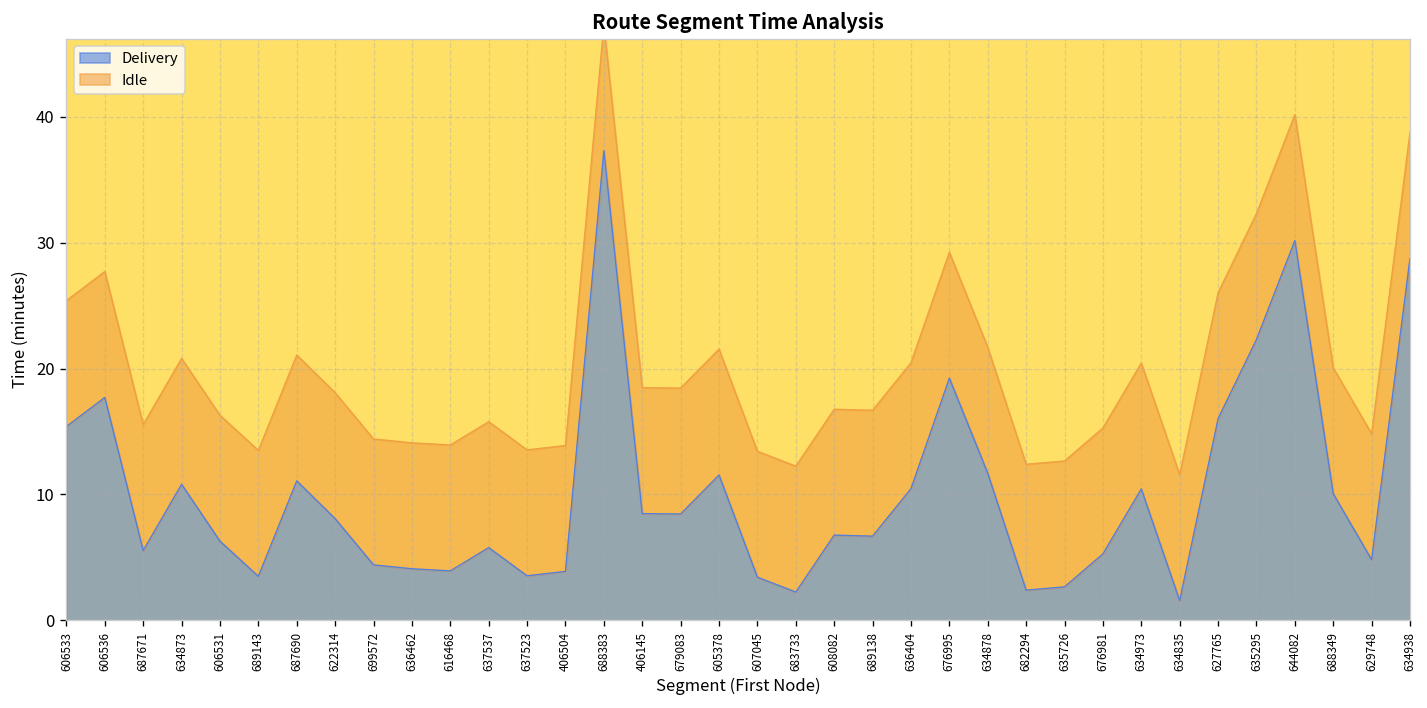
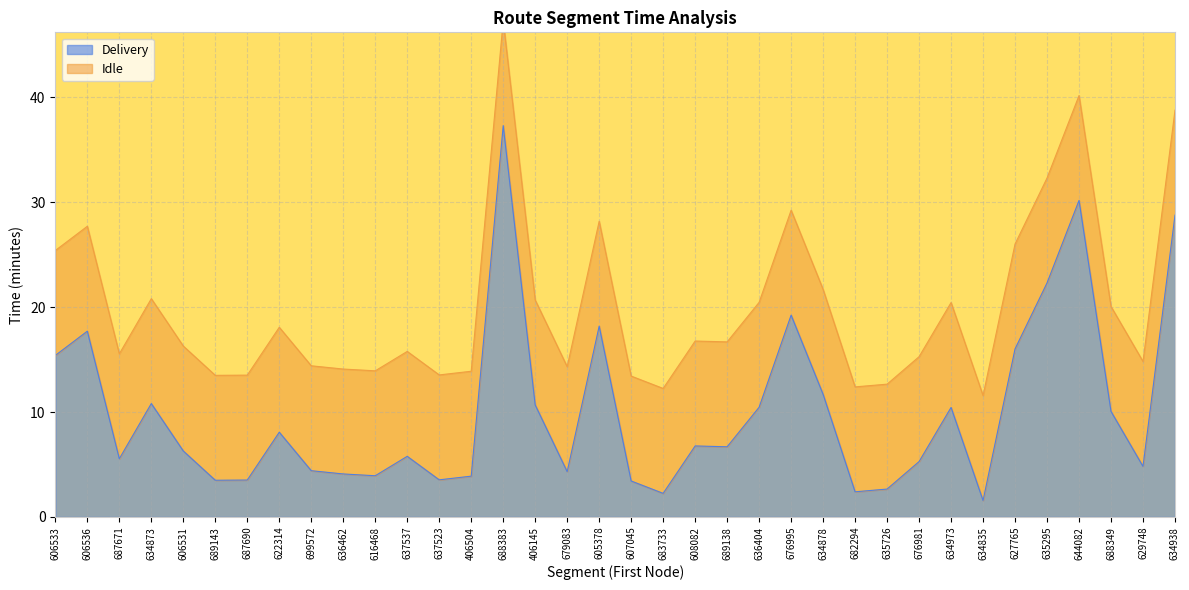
  {
    "Delivery": {
      "606533": 15.4,
      "606536": 17.7,
      "687671": 5.6,
      "634873": 10.8,
      "606531": 6.3,
      "689143": 3.5,
-     "687690": 11.1,
+     "687690": 3.5,
      "622314": 8.1,
      "699572": 4.4,
      "636462": 4.1,
      "616468": 3.9,
      "637537": 5.8,
      "637523": 3.5,
      "406504": 3.9,
      "688383": 37.3,
-     "406145": 8.5,
-     "679083": 8.5,
-     "605378": 11.6,
+     "406145": 10.7,
+     "679083": 4.3,
+     "605378": 18.2,
      "607045": 3.4,
      "683733": 2.3,
      "608082": 6.8,
      "689138": 6.7,
      "636404": 10.5,
      "676995": 19.2,
      "634878": 11.7,
      "682294": 2.4,
      "635726": 2.7,
      "676981": 5.3,
      "634973": 10.4,
      "634835": 1.6,
      "627765": 16.0,
      "635295": 22.3,
      "644082": 30.2,
      "688349": 10.1,
      "629748": 4.8,
      "634938": 28.8
    },
    "Idle": {
      "606533": 10.0,
      "606536": 10.0,
      "687671": 10.0,
      "634873": 10.0,
      "606531": 10.0,
      "689143": 10.0,
      "687690": 10.0,
      "622314": 10.0,
      "699572": 10.0,
      "636462": 10.0,
      "616468": 10.0,
      "637537": 10.0,
      "637523": 10.0,
      "406504": 10.0,
      "406145": 10.0,
      "679083": 10.0,
      "605378": 10.0,
      "607045": 10.0,
      "683733": 10.0,
      "608082": 10.0,
      "689138": 10.0,
      "636404": 10.0,
      "676995": 10.0,
      "634878": 10.0,
      "682294": 10.0,
      "635726": 10.0,
      "676981": 10.0,
      "634973": 10.0,
      "634835": 10.0,
      "627765": 10.0,
      "635295": 10.0,
      "644082": 10.0,
      "688349": 10.0,
      "629748": 10.0,
      "634938": 10.0
    }
  }
